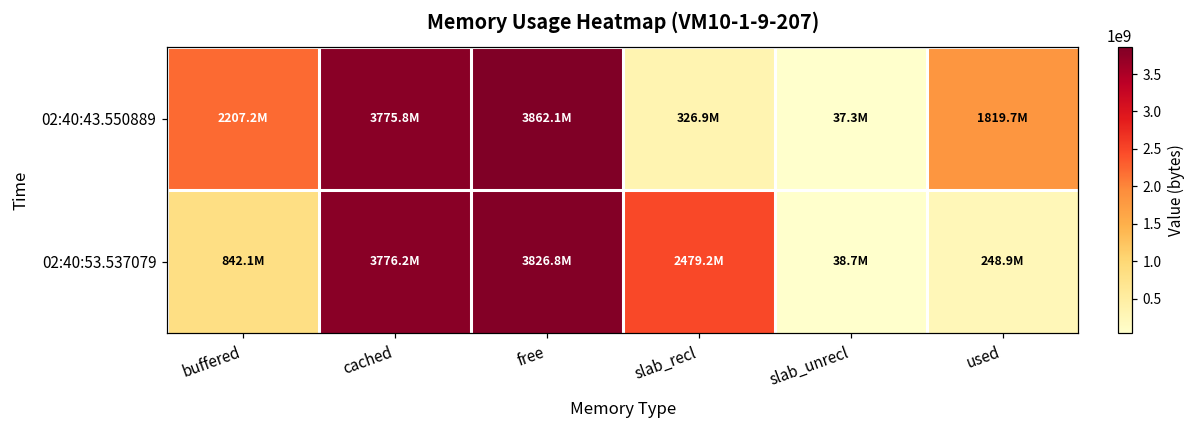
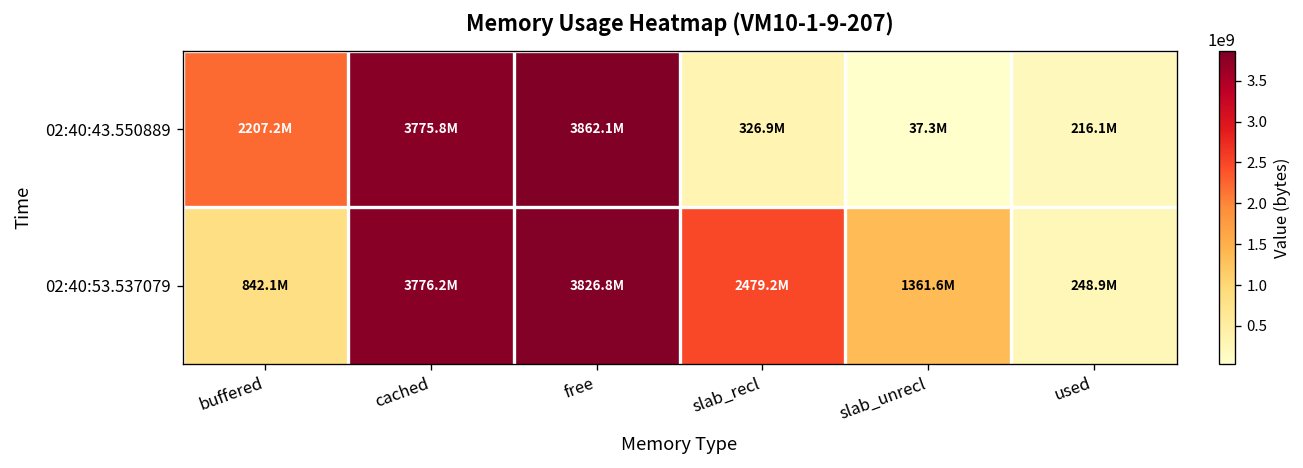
  {
    "02:40:43.550889": {
      "buffered": "2207.2M",
      "cached": "3775.8M",
      "free": "3862.1M",
      "slab_recl": "326.9M",
      "slab_unrecl": "37.3M",
-     "used": "1819.7M"
+     "used": "216.1M"
    },
    "02:40:53.537079": {
      "buffered": "842.1M",
      "cached": "3776.2M",
      "free": "3826.8M",
      "slab_recl": "2479.2M",
-     "slab_unrecl": "38.7M",
+     "slab_unrecl": "1361.6M",
      "used": "248.9M"
    }
  }
